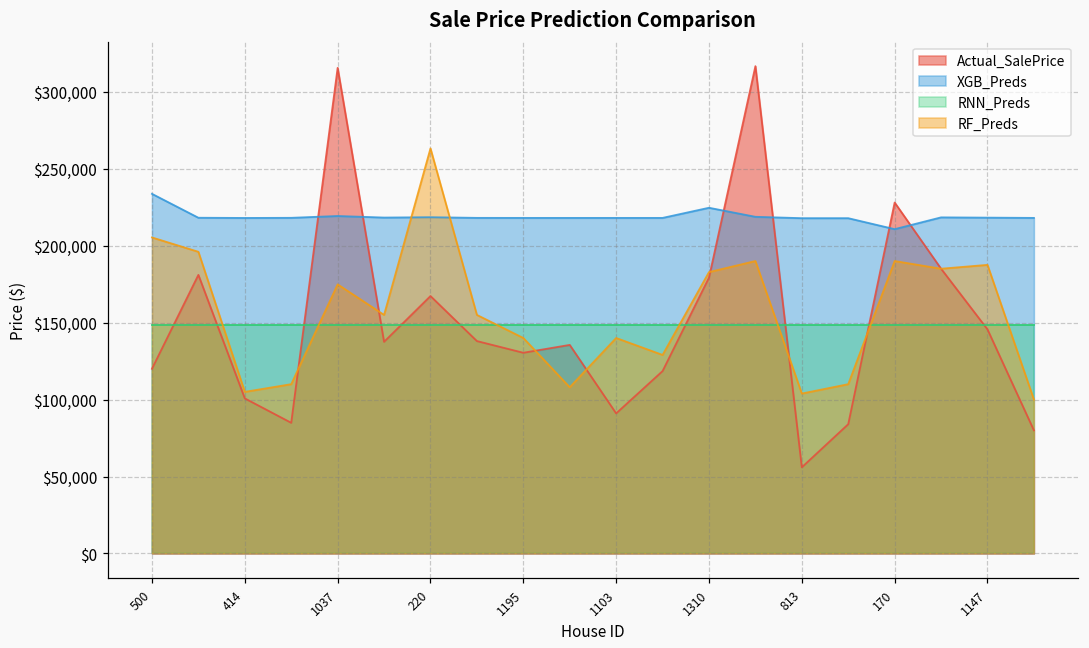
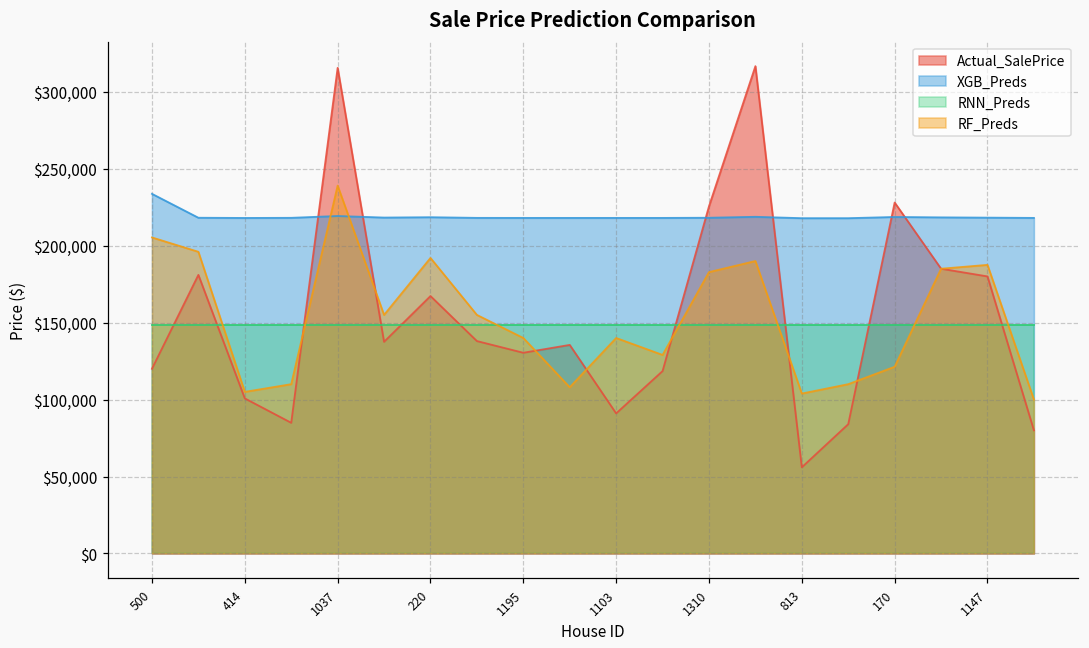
  {
    "Actual_SalePrice": {
      "500": "$120,000",
      "414": "$101,000",
      "1037": "$316,000",
      "220": "$167,000",
      "1195": "$130,000",
      "1103": "$91,000",
-     "1310": "$179,000",
+     "1310": "$226,000",
      "813": "$56,000",
      "170": "$228,000",
-     "1147": "$146,000"
+     "1147": "$180,000"
    },
    "XGB_Preds": {
      "500": "$234,000",
      "414": "$218,000",
      "1037": "$219,000",
      "220": "$218,000",
      "1195": "$218,000",
      "1103": "$218,000",
-     "1310": "$225,000",
+     "1310": "$218,000",
      "813": "$218,000",
-     "170": "$211,000",
+     "170": "$219,000",
      "1147": "$218,000"
    },
    "RNN_Preds": {
      "500": "$148,000",
      "414": "$148,000",
      "1037": "$148,000",
      "220": "$148,000",
      "1195": "$148,000",
      "1103": "$148,000",
      "1310": "$148,000",
      "813": "$148,000",
      "170": "$148,000",
      "1147": "$148,000"
    },
    "RF_Preds": {
      "500": "$205,000",
      "414": "$105,000",
-     "1037": "$175,000",
-     "220": "$263,000",
+     "1037": "$239,000",
+     "220": "$192,000",
      "1195": "$140,000",
      "1103": "$140,000",
      "1310": "$183,000",
      "813": "$104,000",
-     "170": "$190,000",
+     "170": "$121,000",
      "1147": "$188,000"
    }
  }
